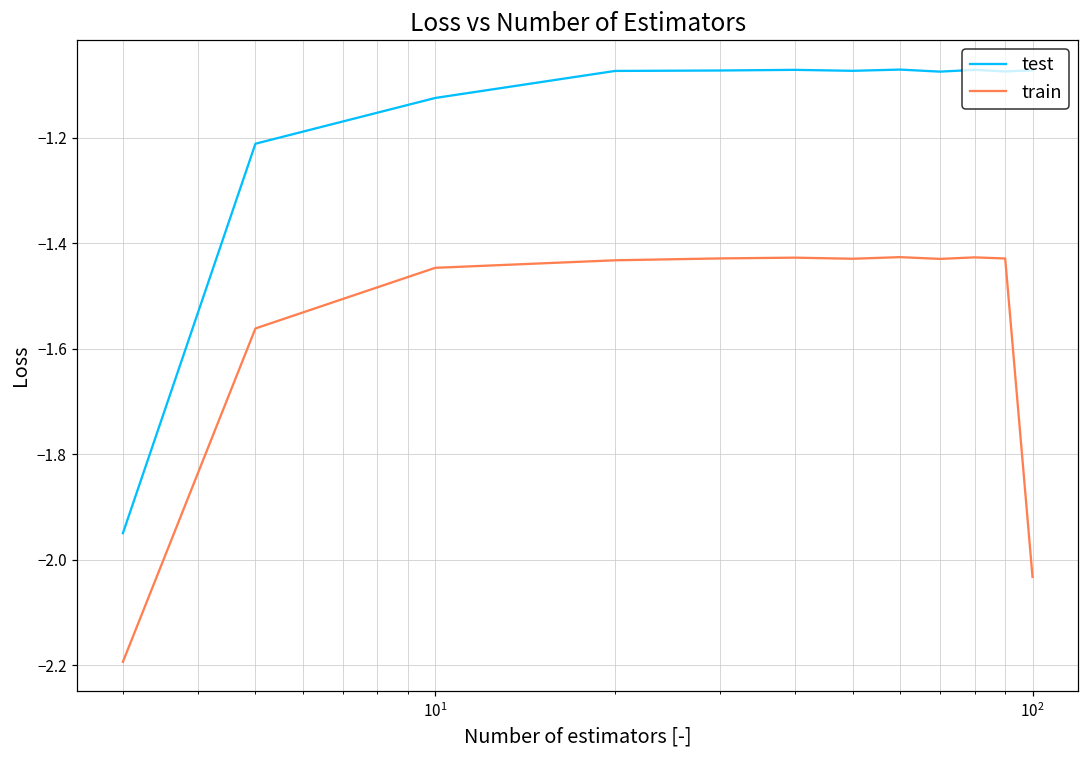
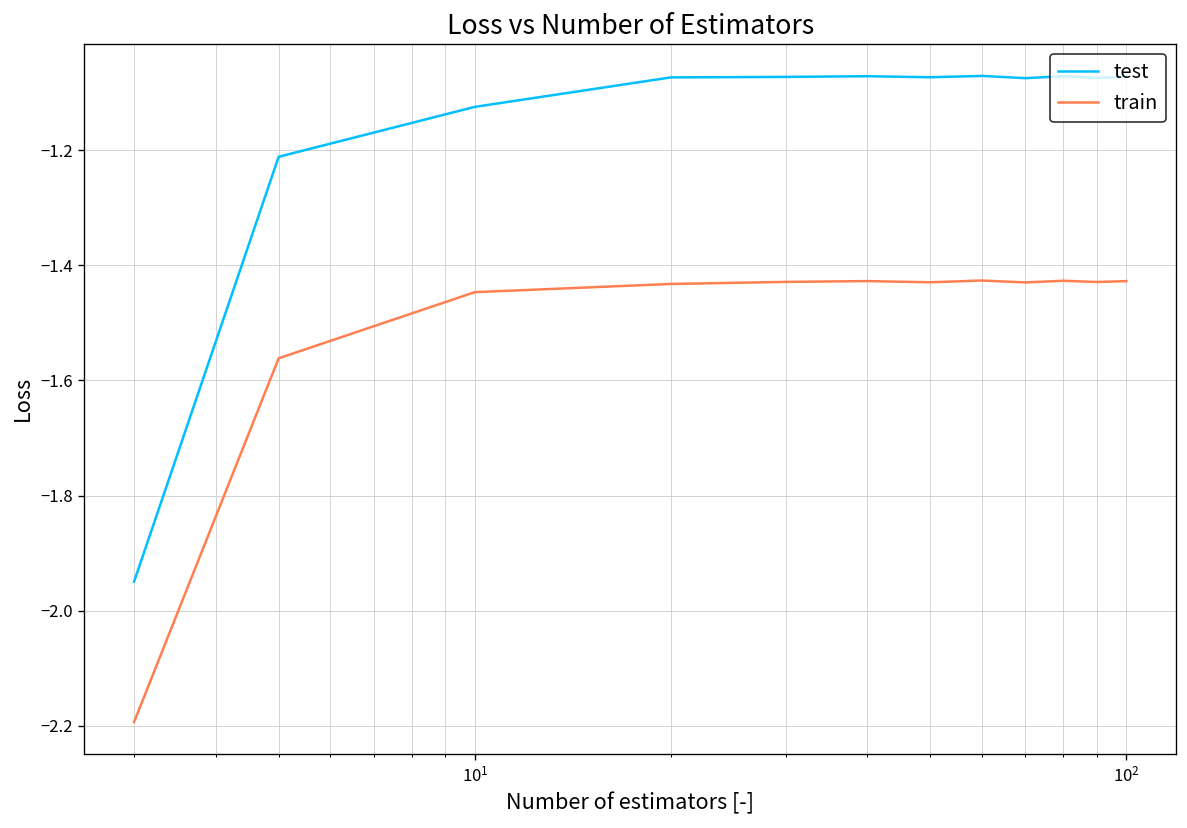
  {
    "test": {
      "10^1": -1.12
    },
    "train": {
      "10^1": -1.45,
-     "10^2": -2.03
+     "10^2": -1.43
    }
  }
